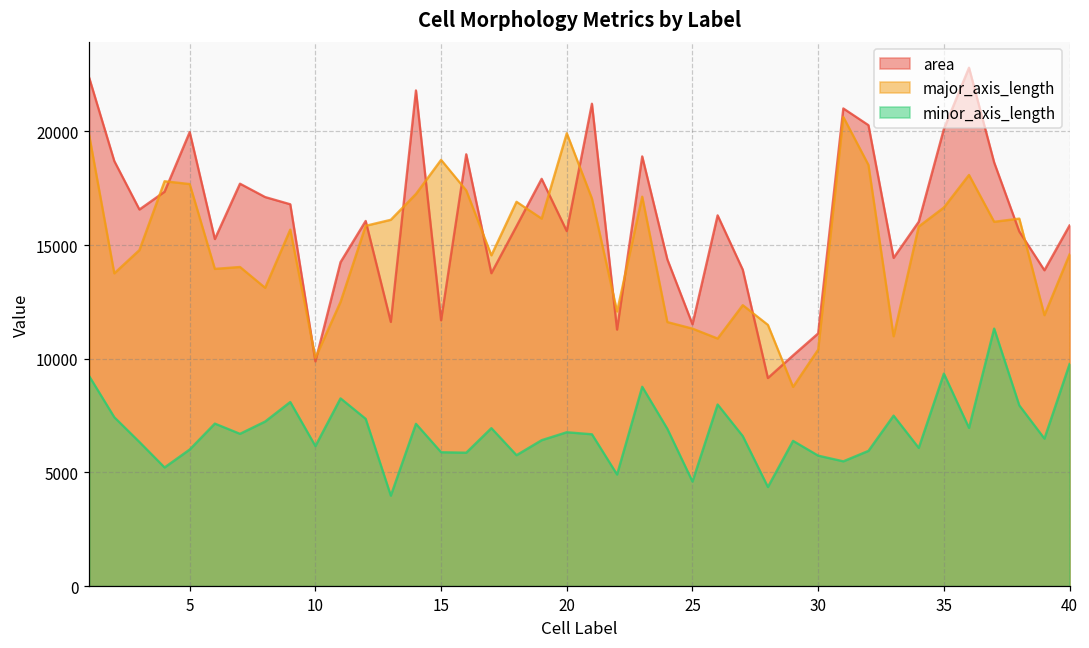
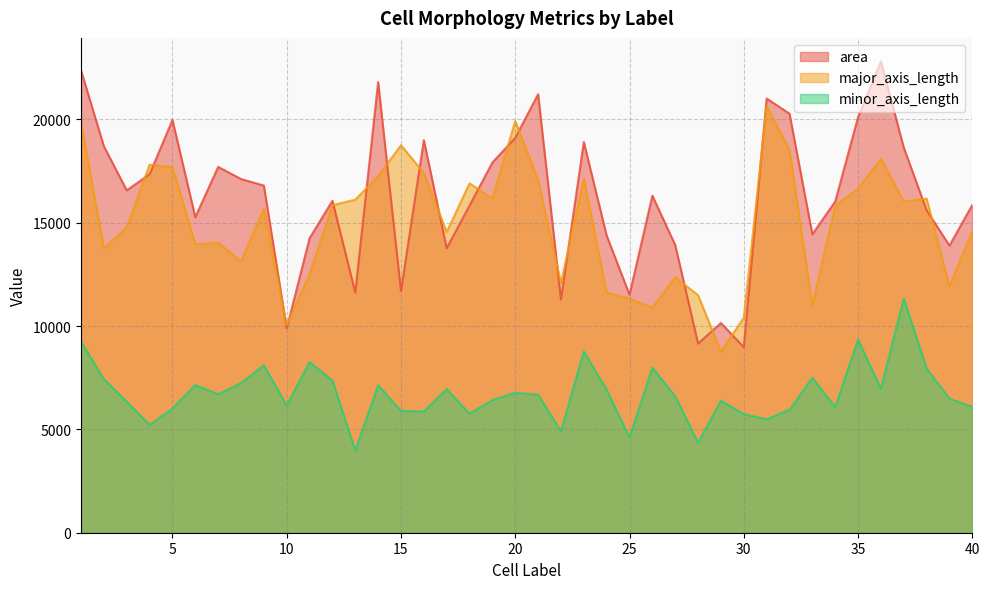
  {
    "area": {
      "5": 20000,
      "10": 9900,
      "15": 11700,
-     "20": 15600,
+     "20": 19100,
      "25": 11500,
-     "30": 11100,
+     "30": 9000,
      "35": 20100,
      "40": 15900
    },
    "major_axis_length": {
      "5": 17700,
      "10": 10000,
      "15": 18800,
      "20": 19900,
      "25": 11300,
      "30": 10400,
      "35": 16700,
      "40": 14600
    },
    "minor_axis_length": {
      "5": 6000,
      "10": 6200,
      "15": 5900,
      "20": 6800,
      "25": 4600,
      "30": 5700,
      "35": 9400,
-     "40": 9800
+     "40": 6100
    }
  }
